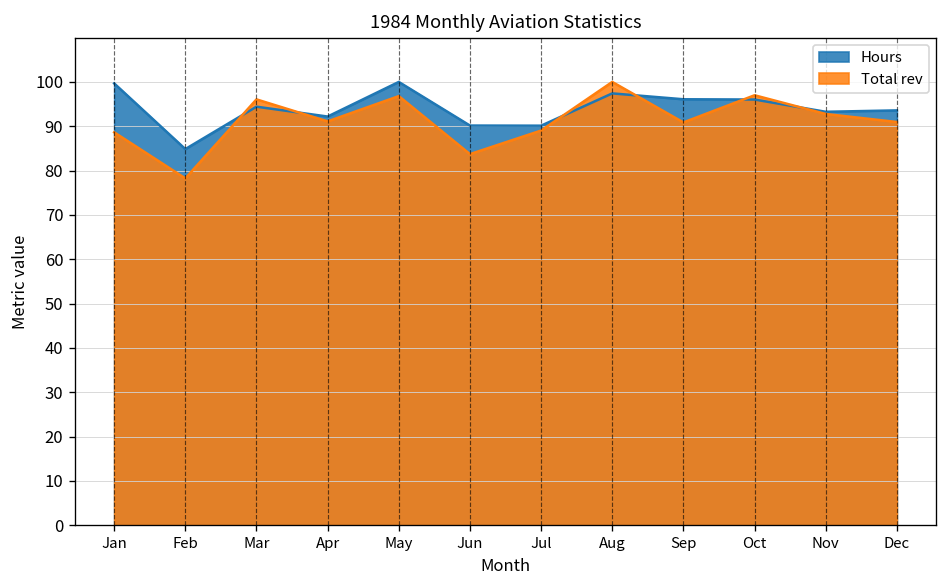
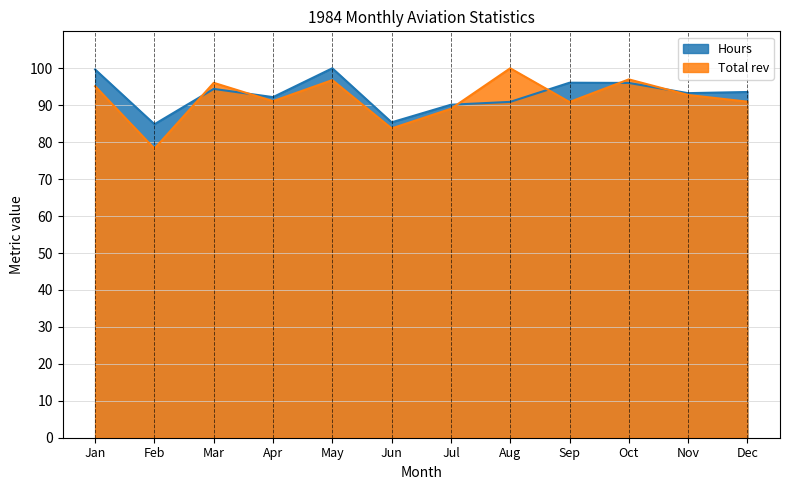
  {
    "Hours": {
      "Jan": 100,
      "Feb": 85,
      "Mar": 94,
      "Apr": 92,
      "May": 100,
-     "Jun": 90,
+     "Jun": 85,
      "Jul": 90,
-     "Aug": 97,
+     "Aug": 91,
      "Sep": 96,
      "Oct": 96,
      "Dec": 94
    },
    "Total rev": {
-     "Jan": 89,
+     "Jan": 95,
      "Feb": 78,
      "Mar": 96,
      "Apr": 91,
      "May": 97,
      "Jun": 84,
      "Jul": 89,
      "Aug": 100,
      "Sep": 91,
      "Oct": 97,
      "Dec": 91
    }
  }
